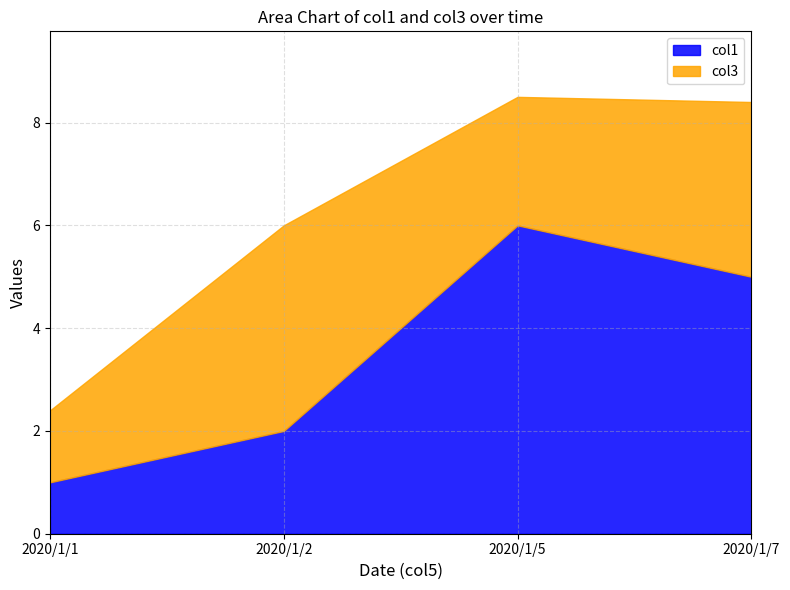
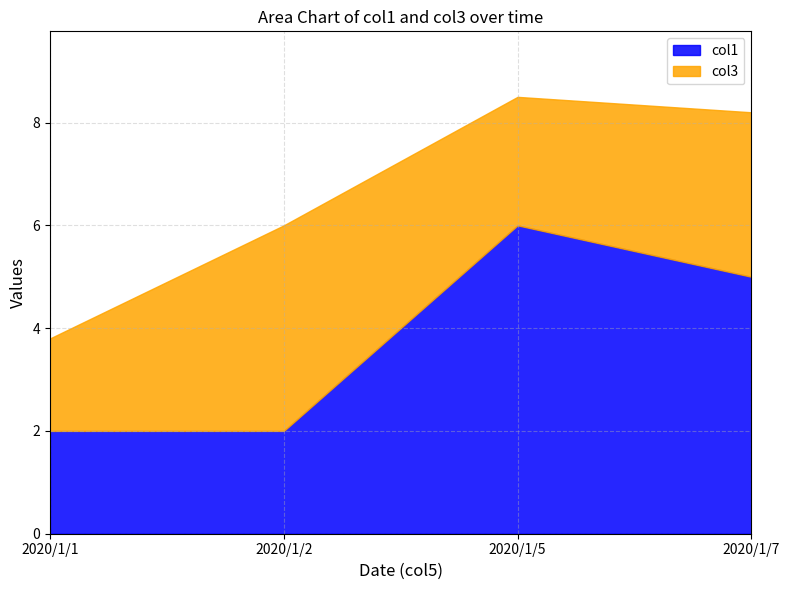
  {
    "col1": {
-     "2020/1/1": 1,
+     "2020/1/1": 2,
      "2020/1/2": 2,
      "2020/1/5": 6,
      "2020/1/7": 5
    },
    "col3": {
-     "2020/1/1": 1.4,
+     "2020/1/1": 1.8,
      "2020/1/2": 4.0,
      "2020/1/5": 2.5,
-     "2020/1/7": 3.4
+     "2020/1/7": 3.2
    }
  }
